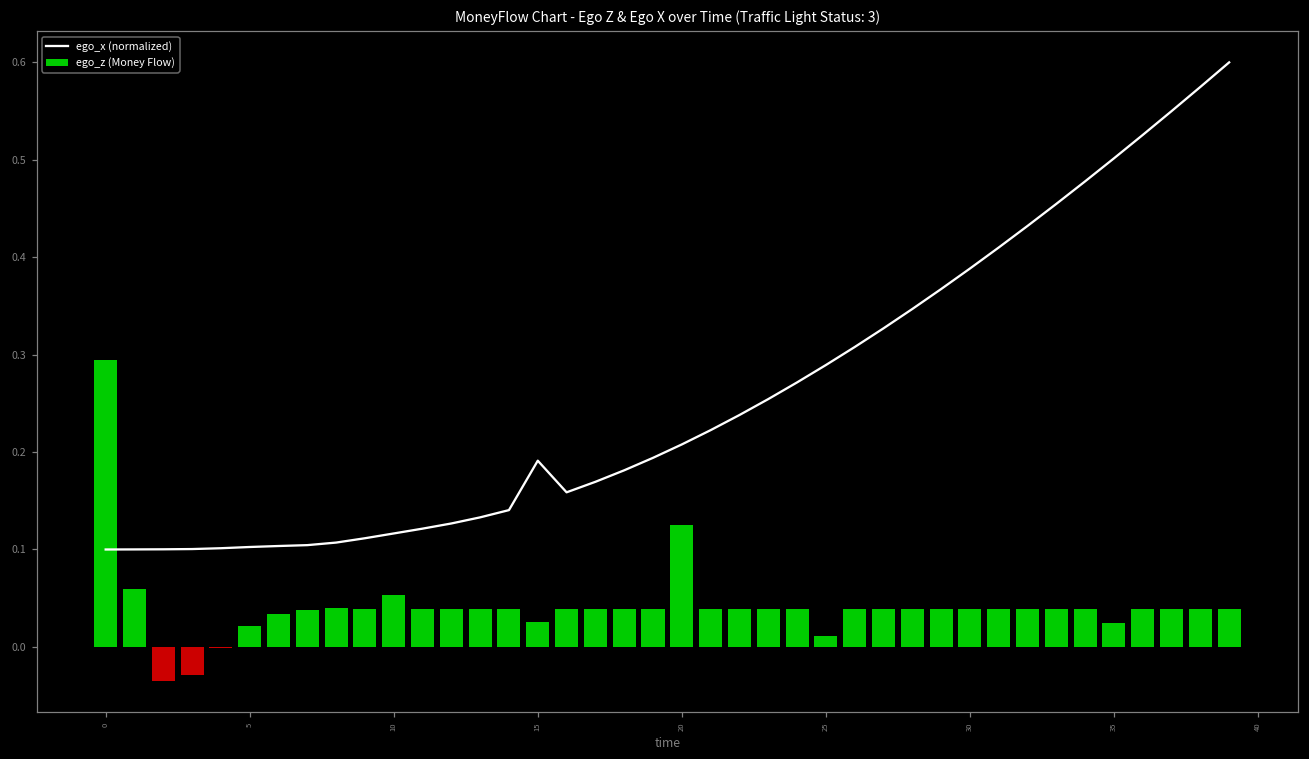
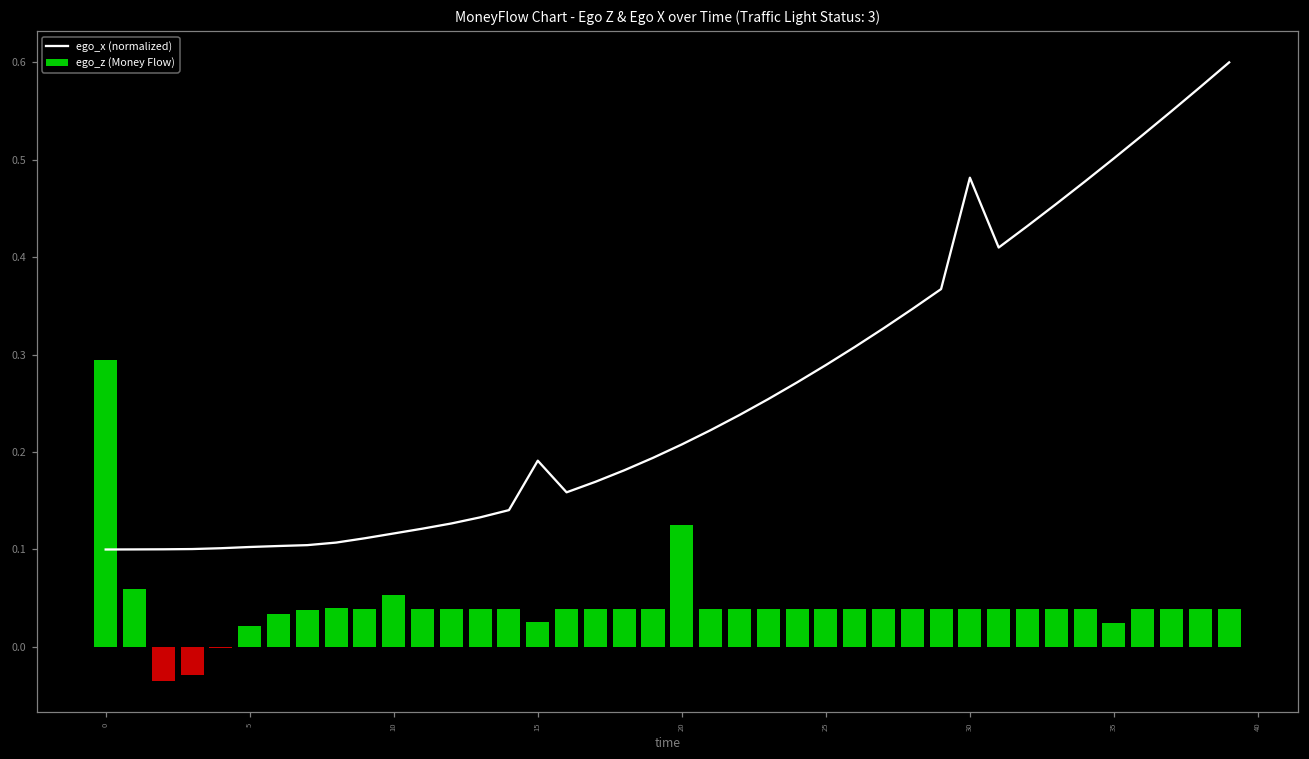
  {
    "ego_z (Money Flow)": {
      "0": 0.29,
      "5": 0.02,
      "10": 0.05,
      "15": 0.03,
      "20": 0.13,
-     "25": 0.01,
+     "25": 0.04,
      "30": 0.04,
      "35": 0.02
    },
    "ego_x (normalized)": {
      "0": 0.10,
      "5": 0.10,
      "10": 0.12,
      "15": 0.19,
      "20": 0.21,
      "25": 0.29,
-     "30": 0.39,
+     "30": 0.48,
      "35": 0.50
    }
  }
